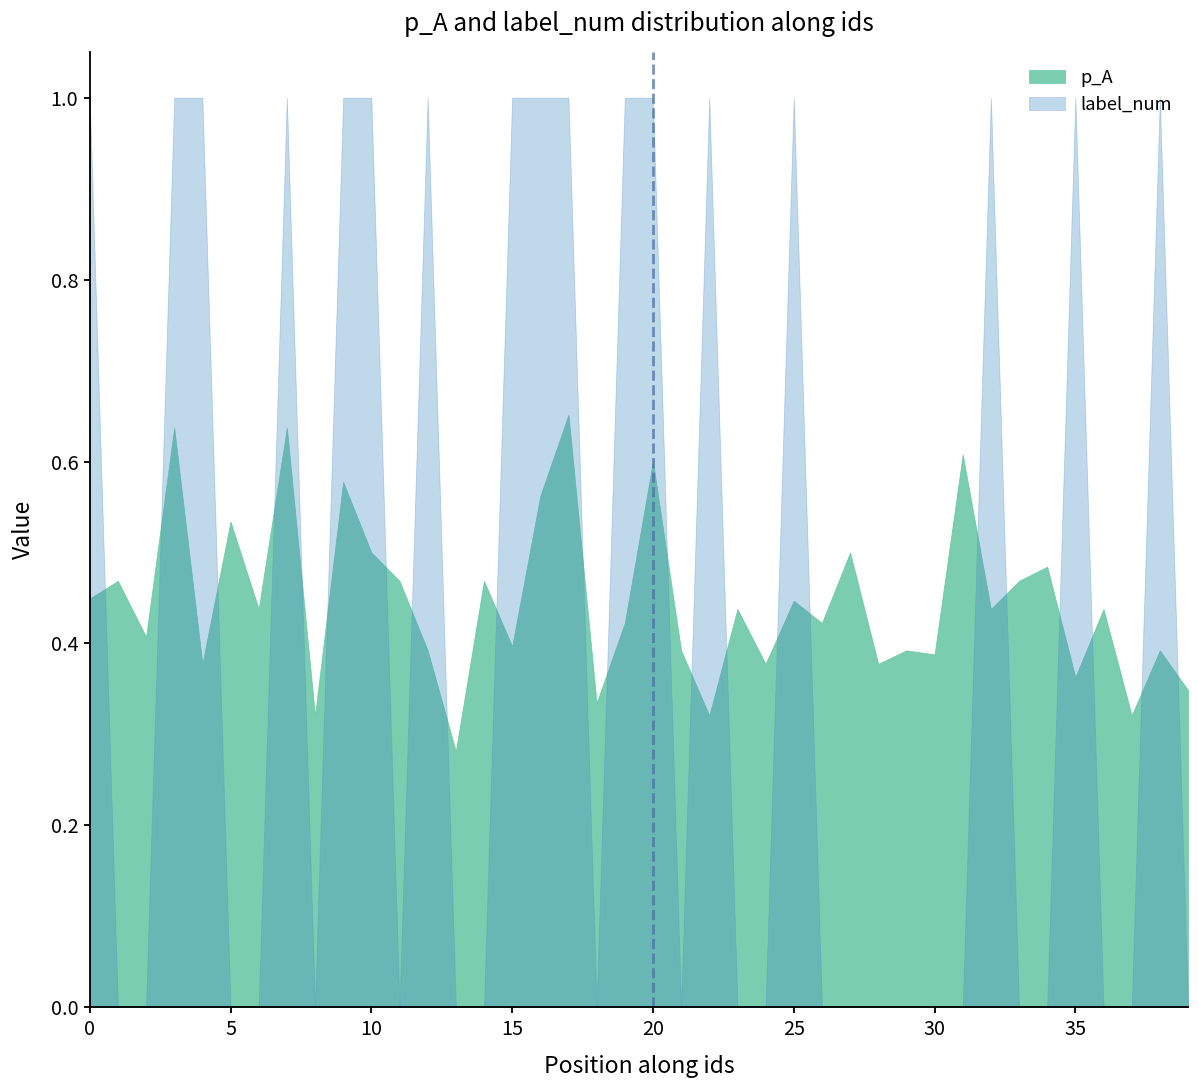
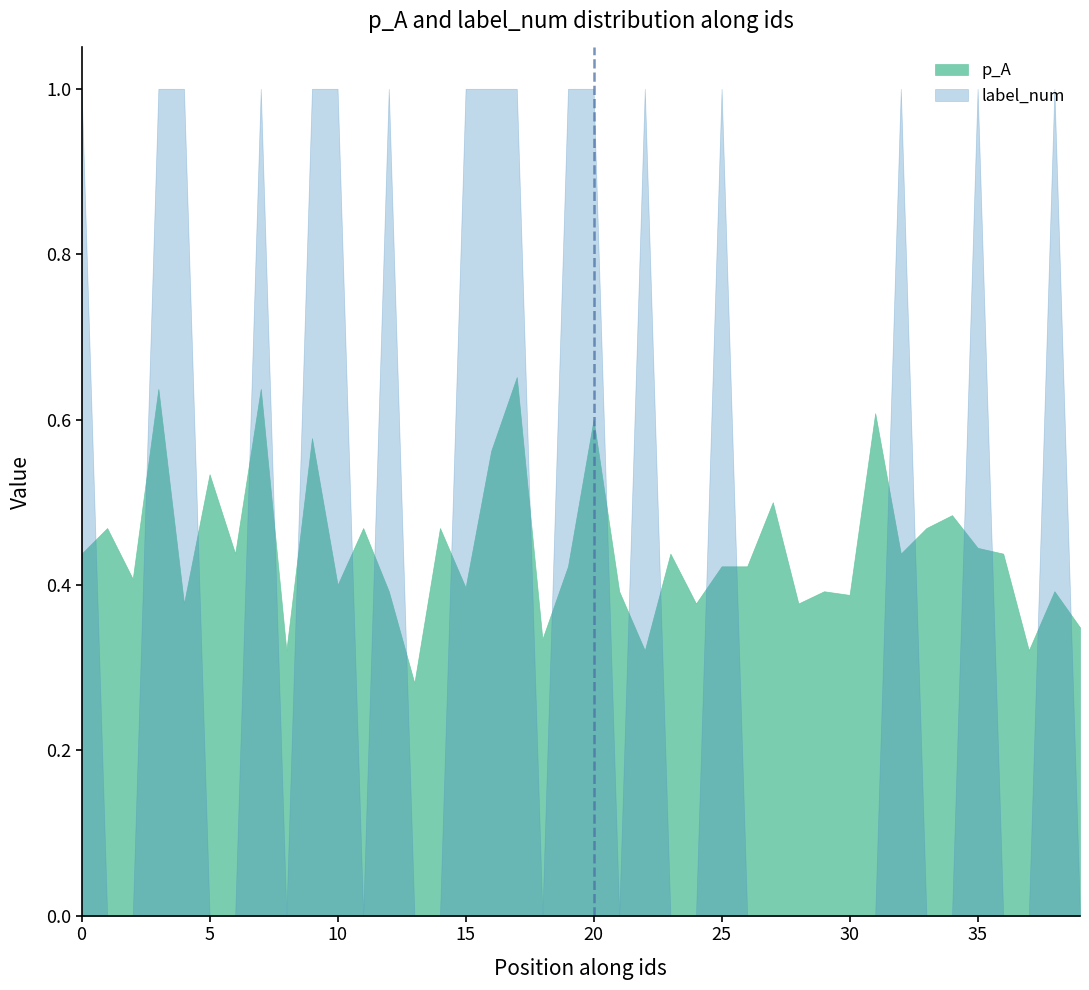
  {
    "p_A": {
-     "0": 0.45,
+     "0": 0.44,
      "5": 0.53,
-     "10": 0.5,
+     "10": 0.4,
      "15": 0.40,
      "20": 0.60,
-     "25": 0.45,
+     "25": 0.42,
      "30": 0.39,
-     "35": 0.36
+     "35": 0.44
    },
    "label_num": {
      "0": 1.00,
      "5": 0.00,
      "10": 1.00,
      "15": 1.00,
      "20": 1.00,
      "25": 1.00,
      "30": 0.00,
      "35": 1.00
    }
  }
